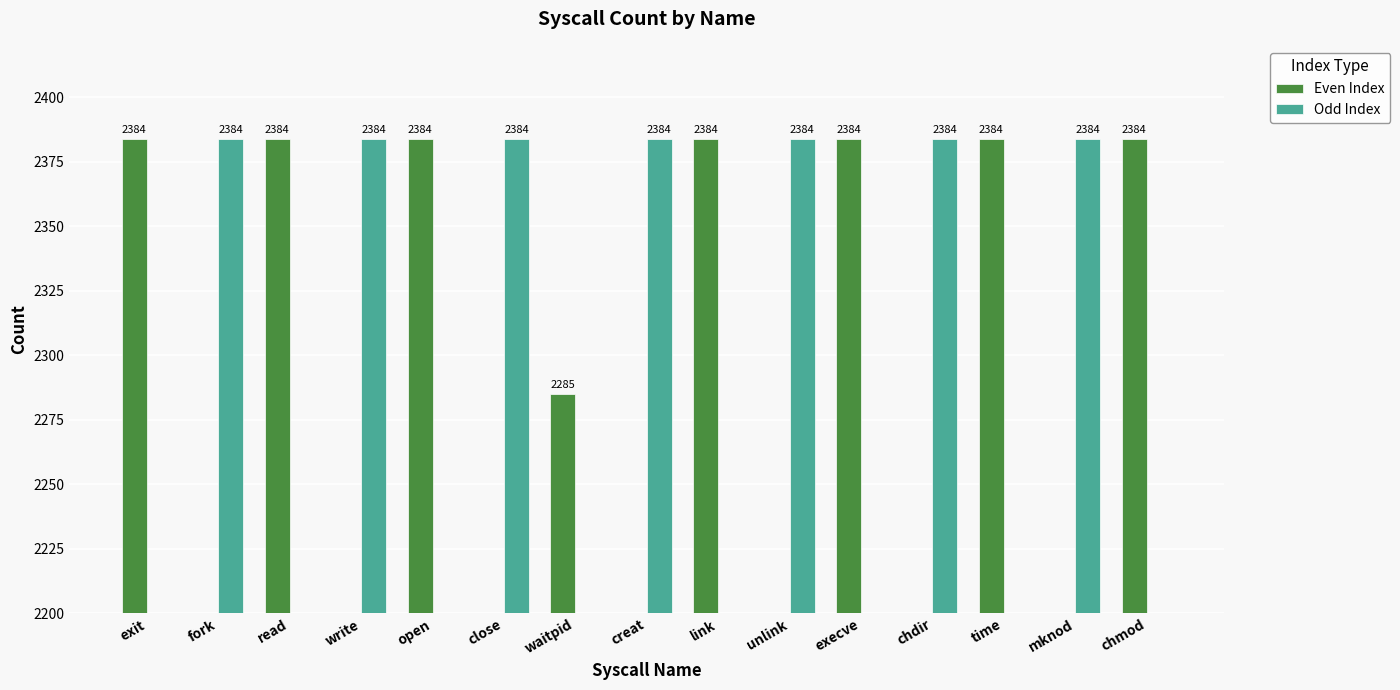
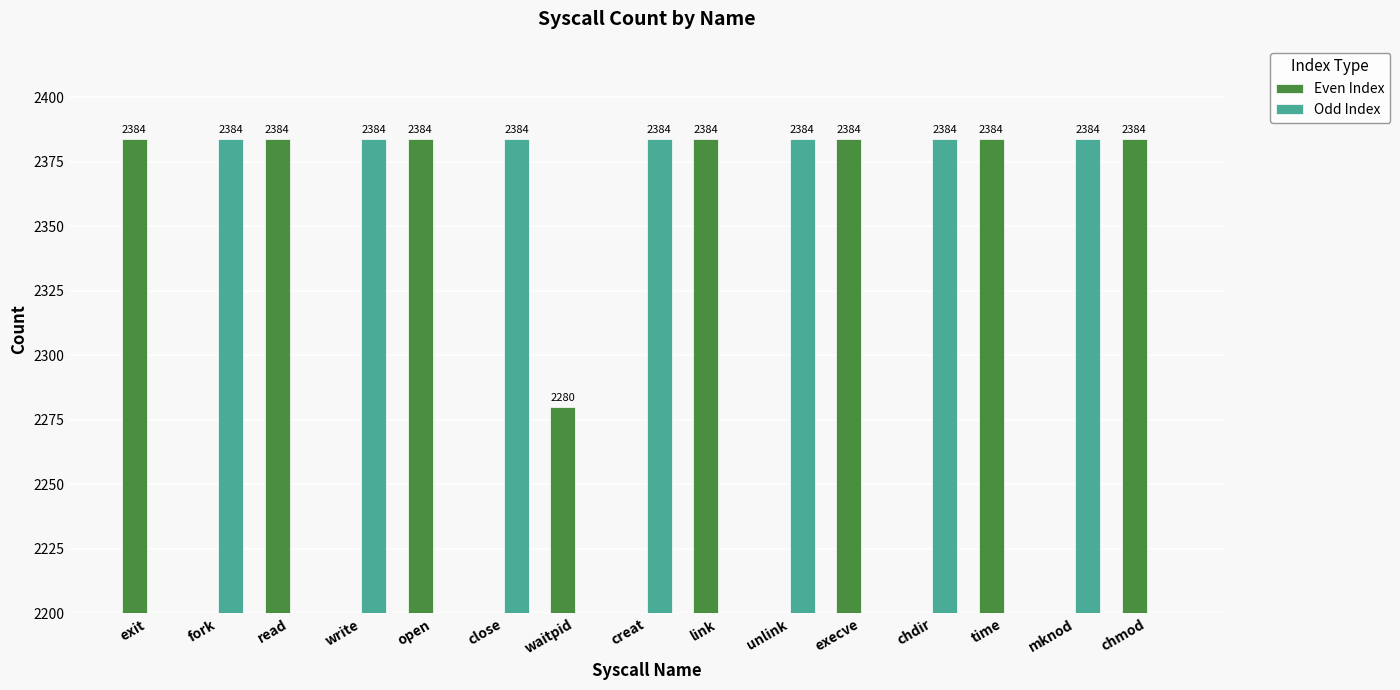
  {
    "Even Index": {
      "exit": 2384,
      "read": 2384,
      "open": 2384,
-     "waitpid": 2285,
+     "waitpid": 2280,
      "link": 2384,
      "execve": 2384,
      "time": 2384,
      "chmod": 2384
    },
    "Odd Index": {
      "fork": 2384,
      "write": 2384,
      "close": 2384,
      "creat": 2384,
      "unlink": 2384,
      "chdir": 2384,
      "mknod": 2384
    }
  }
